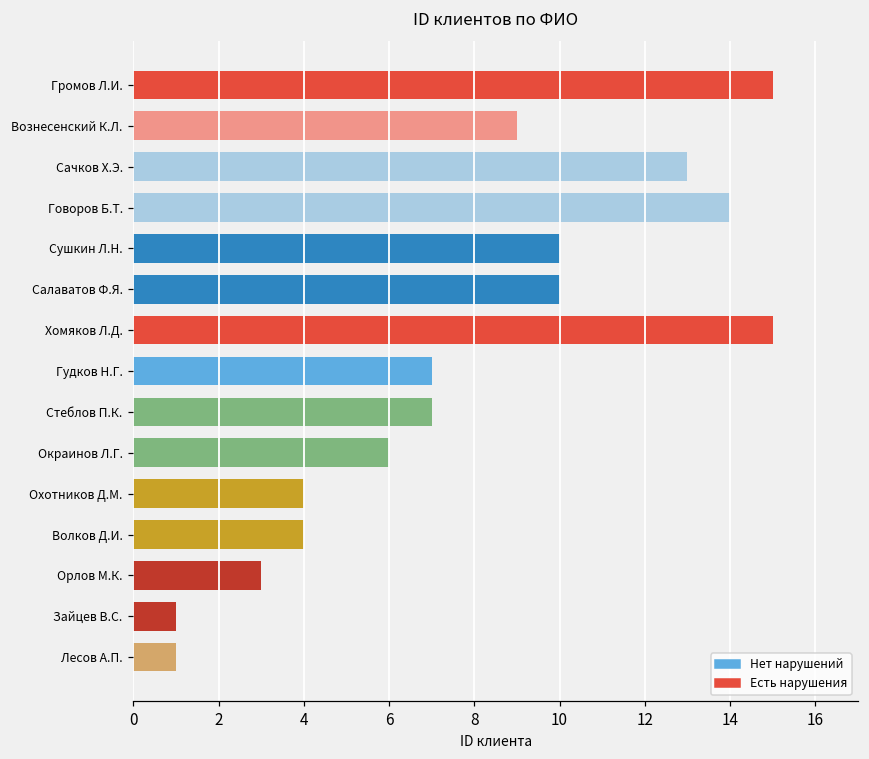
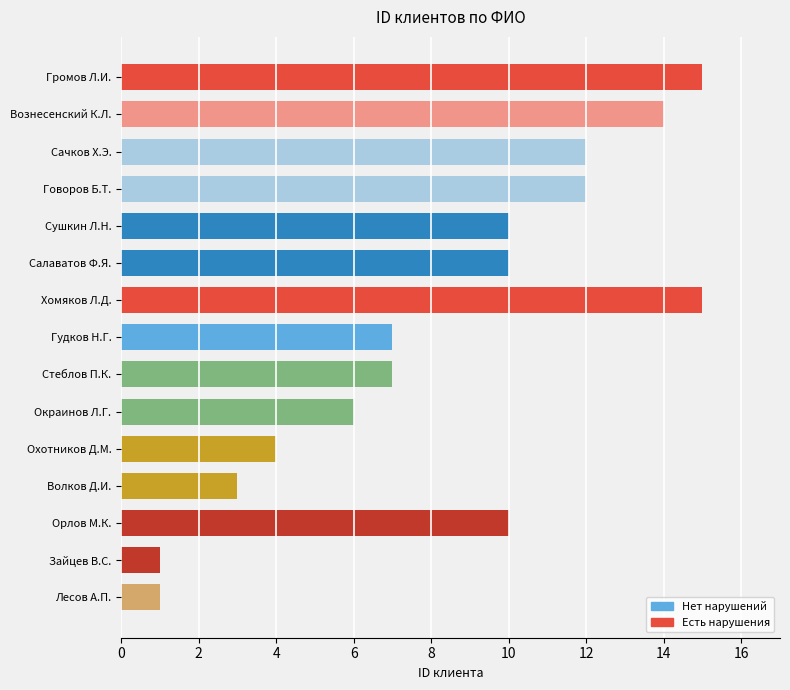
  {
    "Громов Л.И.": 15,
-   "Вознесенский К.Л.": 9,
-   "Сачков Х.Э.": 13,
-   "Говоров Б.Т.": 14,
+   "Вознесенский К.Л.": 14,
+   "Сачков Х.Э.": 12,
+   "Говоров Б.Т.": 12,
    "Сушкин Л.Н.": 10,
    "Салаватов Ф.Я.": 10,
    "Хомяков Л.Д.": 15,
    "Гудков Н.Г.": 7,
    "Стеблов П.К.": 7,
    "Окраинов Л.Г.": 6,
    "Охотников Д.М.": 4,
-   "Волков Д.И.": 4,
-   "Орлов М.К.": 3,
+   "Волков Д.И.": 3,
+   "Орлов М.К.": 10,
    "Зайцев В.С.": 1,
    "Лесов А.П.": 1
  }
